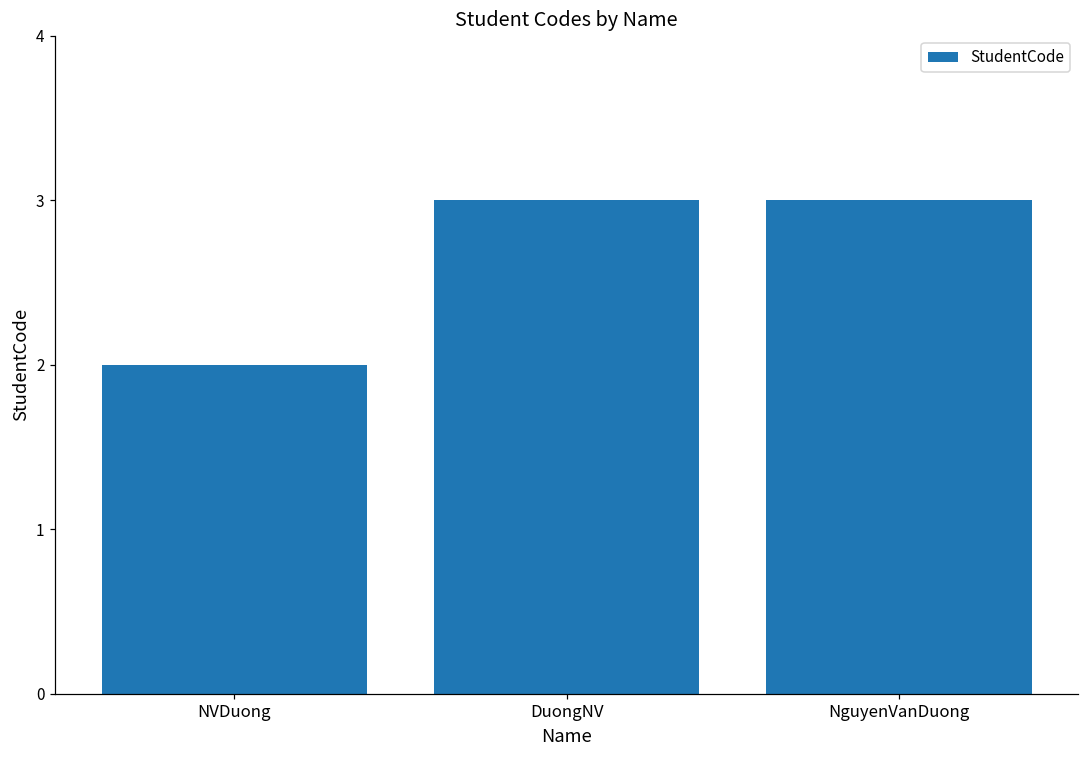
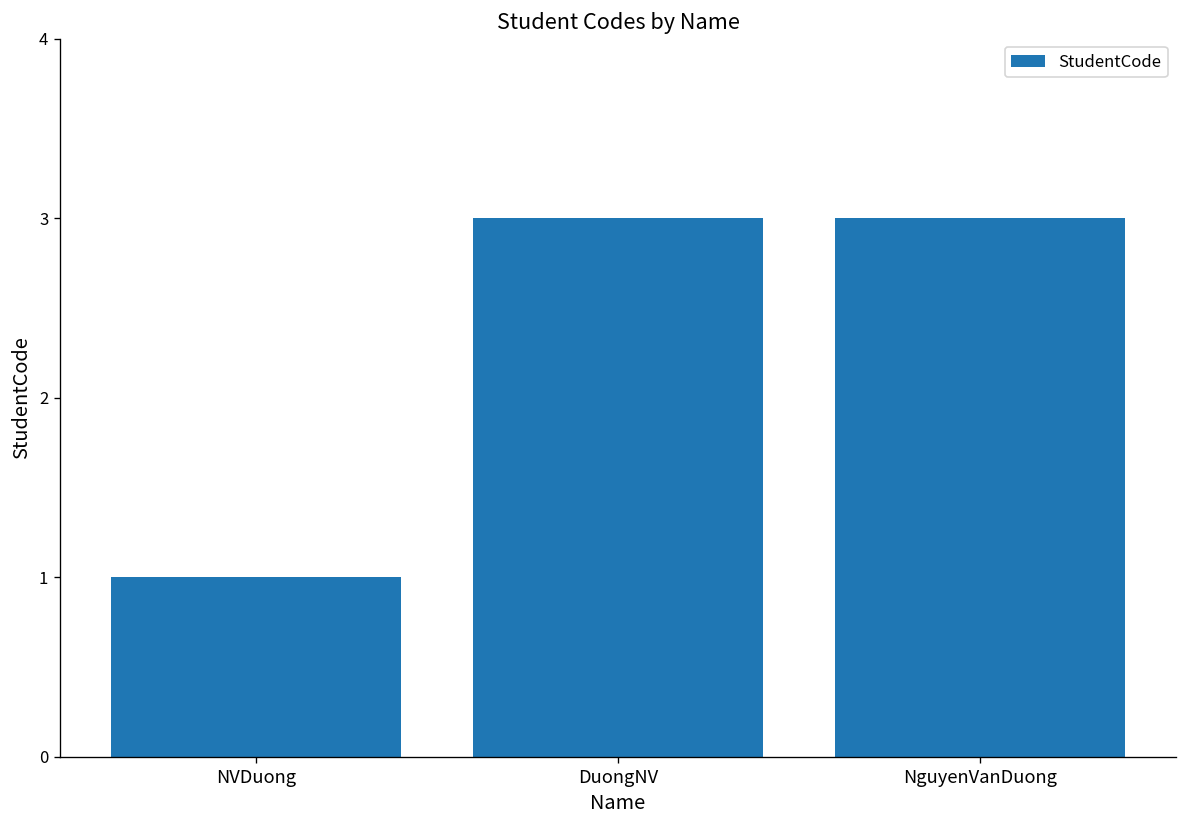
  {
-   "NVDuong": 2,
+   "NVDuong": 1,
    "DuongNV": 3,
    "NguyenVanDuong": 3
  }
